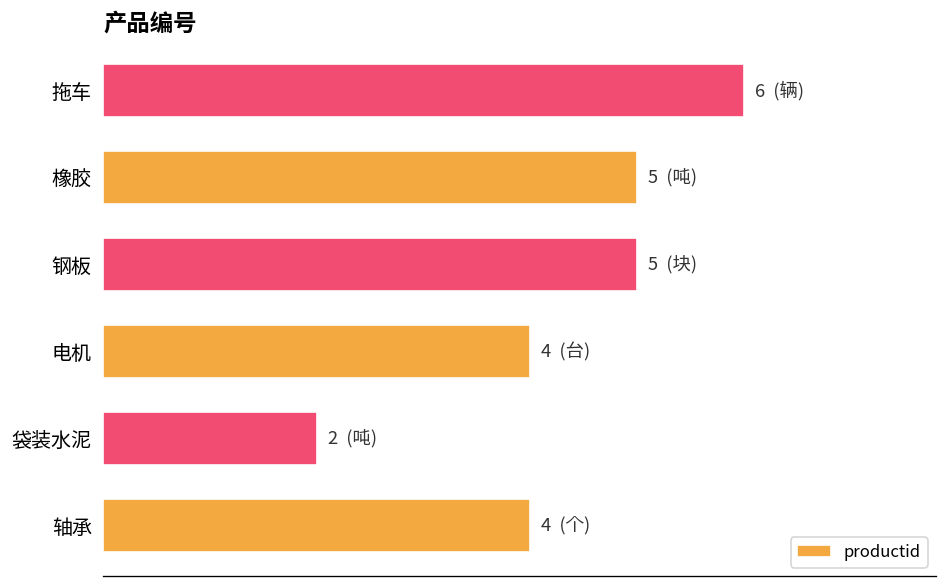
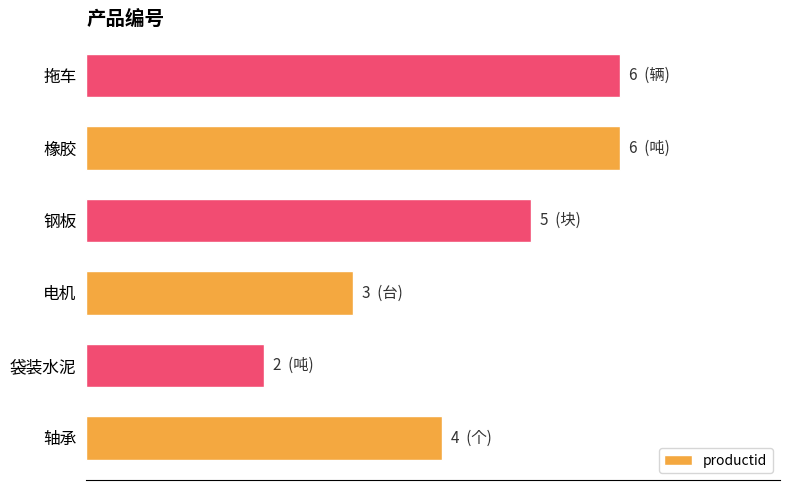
  {
    "拖车": 6,
-   "橡胶": 5,
+   "橡胶": 6,
    "钢板": 5,
-   "电机": 4,
+   "电机": 3,
    "袋装水泥": 2,
    "轴承": 4
  }
